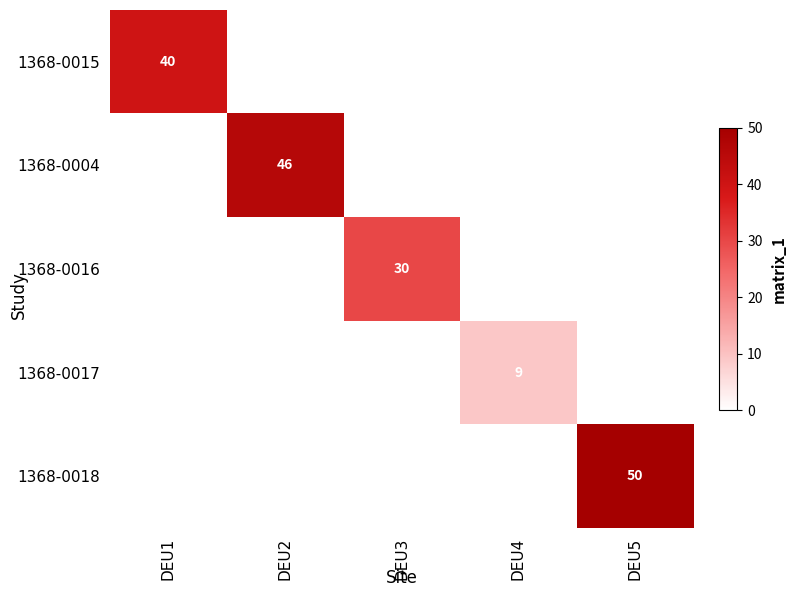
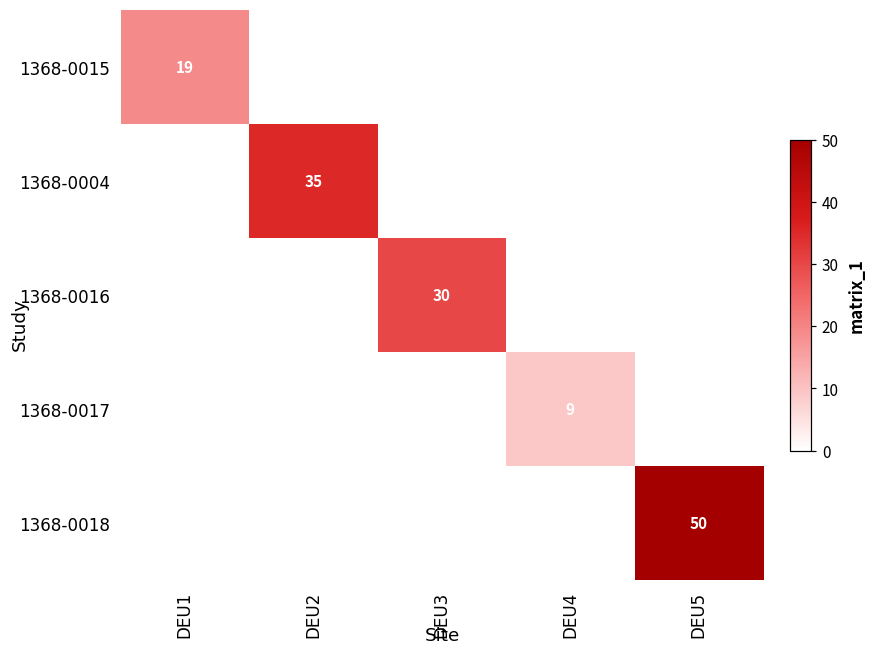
  {
    "1368-0015": {
-     "DEU1": 40
+     "DEU1": 19
    },
    "1368-0004": {
-     "DEU2": 46
+     "DEU2": 35
    },
    "1368-0016": {
      "DEU3": 30
    },
    "1368-0017": {
      "DEU4": 9
    },
    "1368-0018": {
      "DEU5": 50
    }
  }
